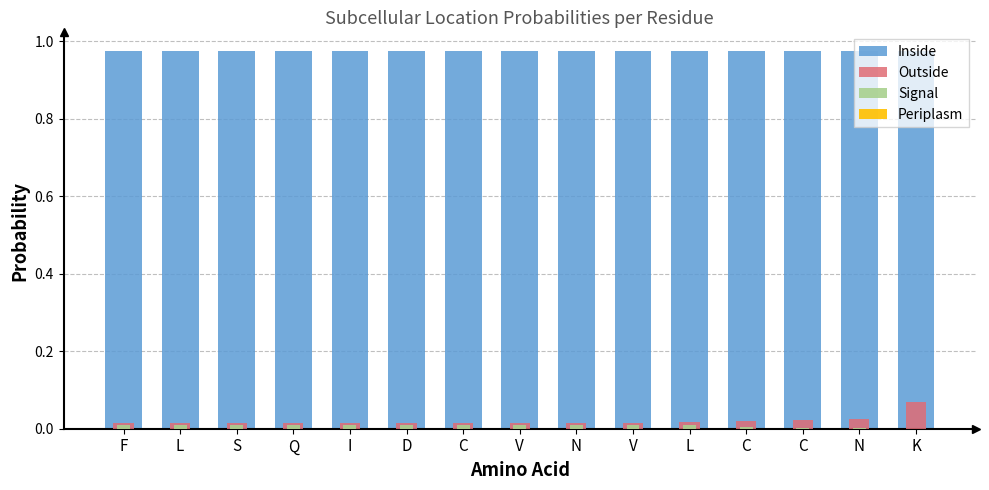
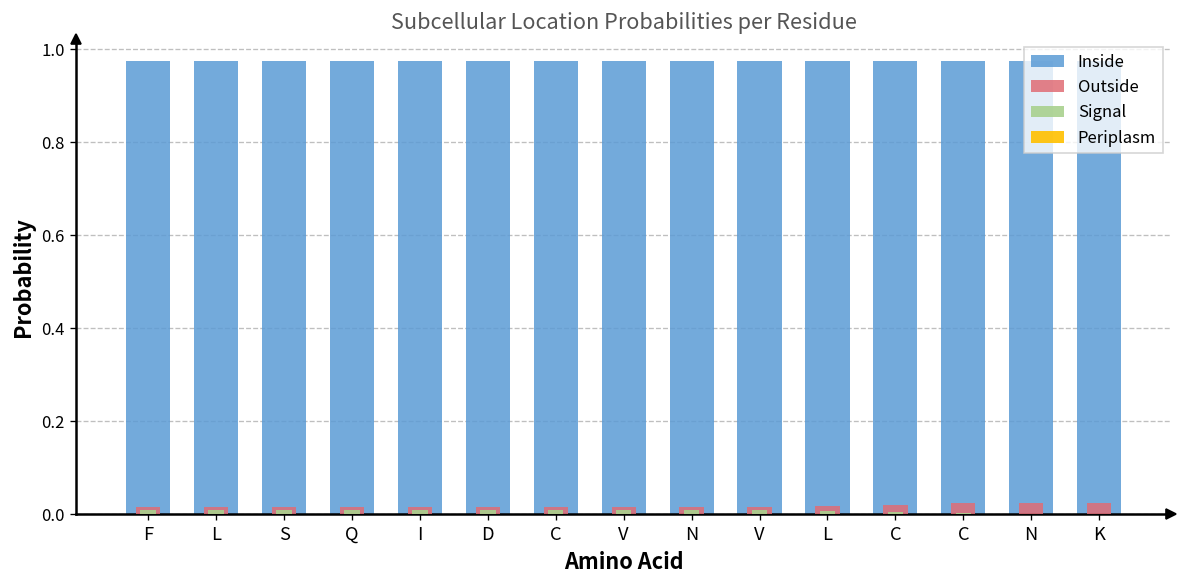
  {
    "Inside": {
      "F": 0.97,
      "S": 0.97,
      "Q": 0.97,
      "I": 0.97,
      "D": 0.97
    },
    "Outside": {
-     "K": 0.07
+     "K": 0.03
    },
    "Signal": {
      "K": 0.00
    },
    "Periplasm": {
      "F": 0.00,
      "S": 0.00,
      "Q": 0.00,
      "I": 0.00,
      "D": 0.00
    }
  }
